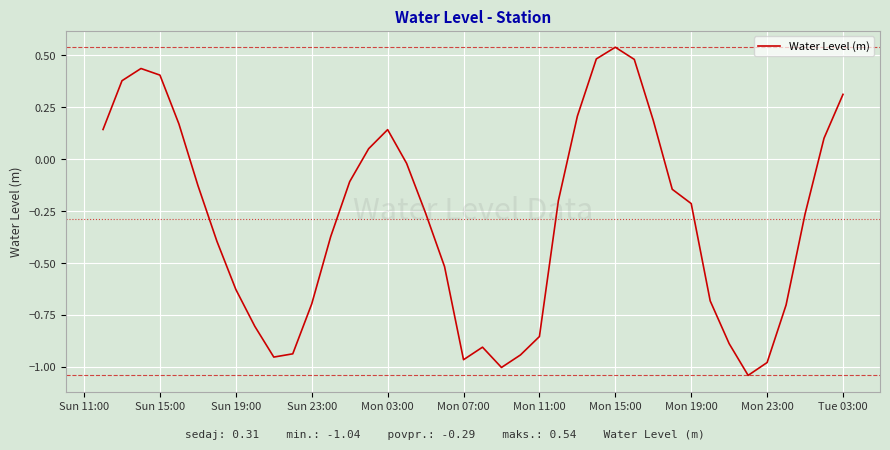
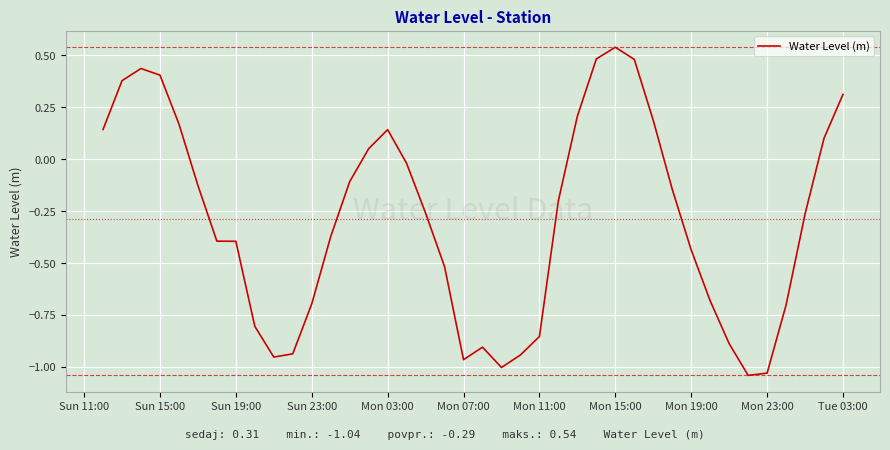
  {
    "Sun 15:00": 0.40,
-   "Sun 19:00": -0.63,
+   "Sun 19:00": -0.40,
    "Sun 23:00": -0.70,
    "Mon 03:00": 0.14,
    "Mon 07:00": -0.97,
    "Mon 11:00": -0.85,
    "Mon 15:00": 0.54,
-   "Mon 19:00": -0.21,
-   "Mon 23:00": -0.98,
+   "Mon 19:00": -0.44,
+   "Mon 23:00": -1.03,
    "Tue 03:00": 0.31
  }
